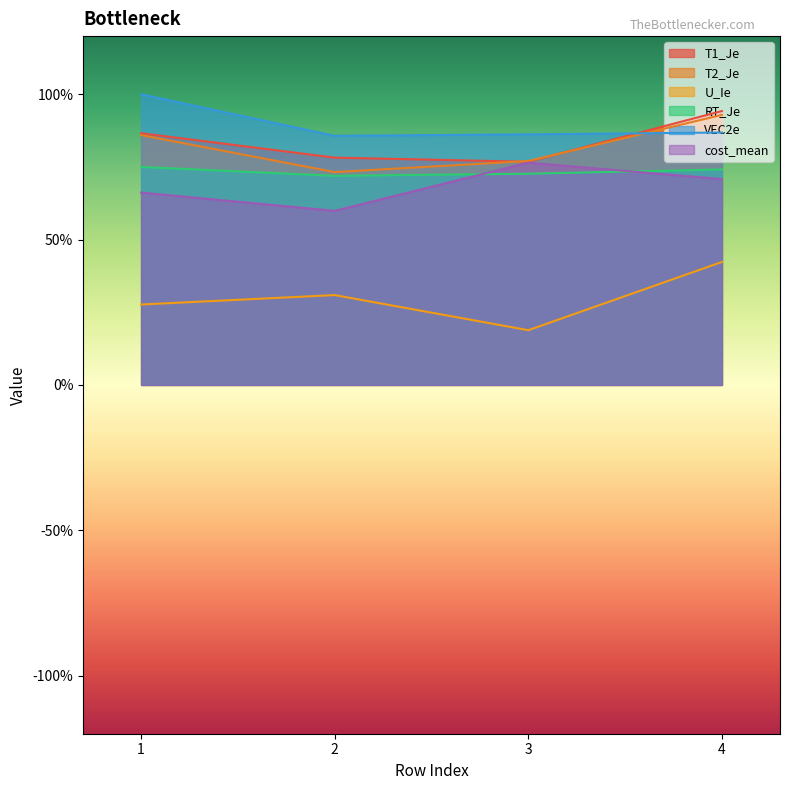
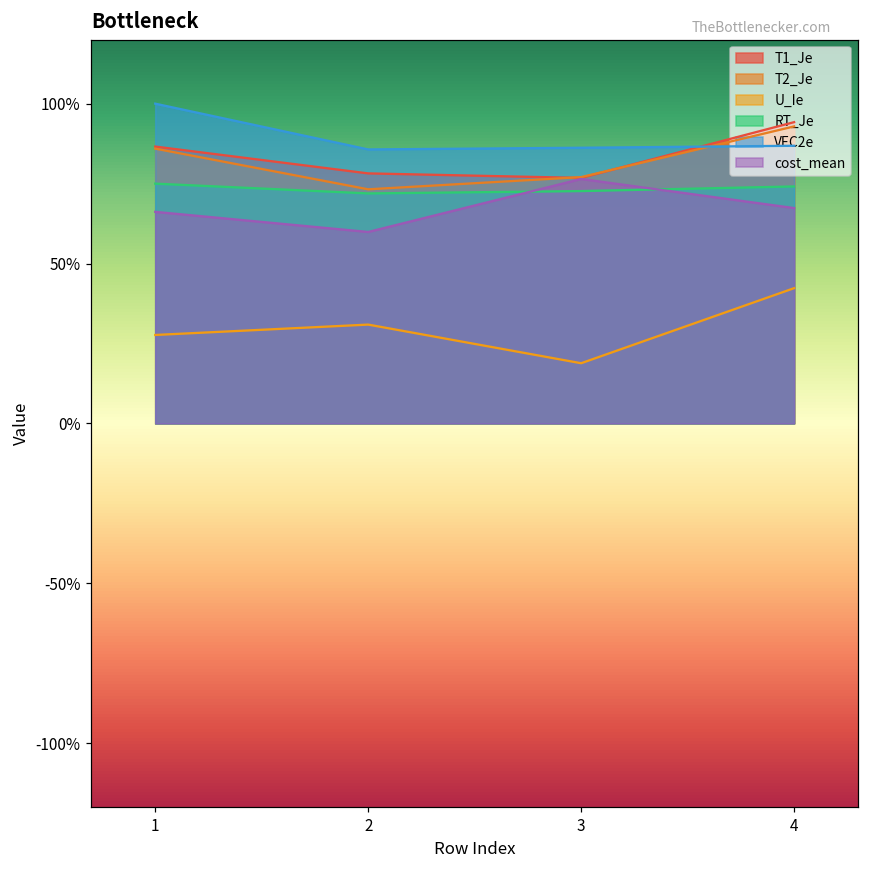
  {
    "RT_Je": {
      "1": "75%",
      "2": "72%",
      "3": "73%",
      "4": "74%"
    },
    "VEC2e": {
      "1": "100%",
      "2": "86%",
      "3": "86%"
    },
    "cost_mean": {
      "1": "66%",
      "2": "60%",
-     "4": "71%"
+     "4": "67%"
    }
  }
